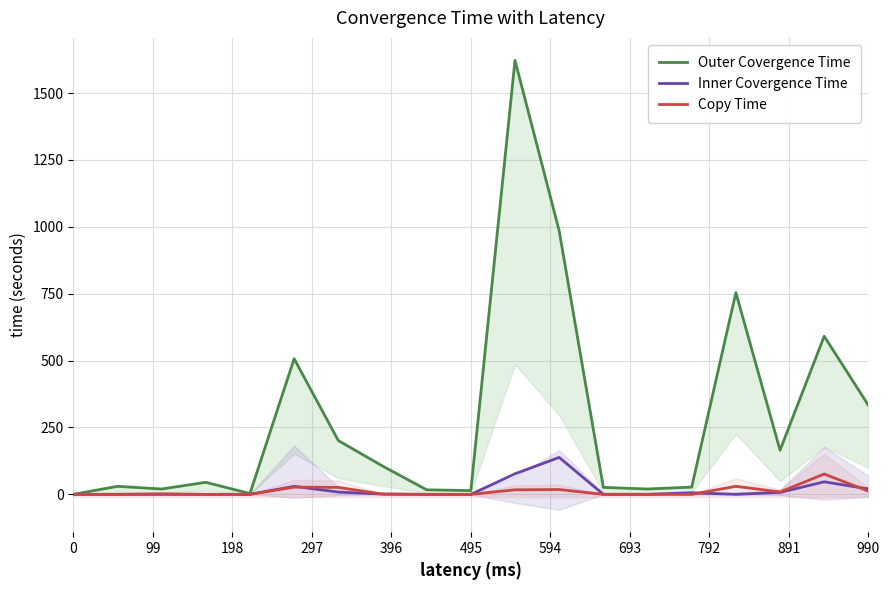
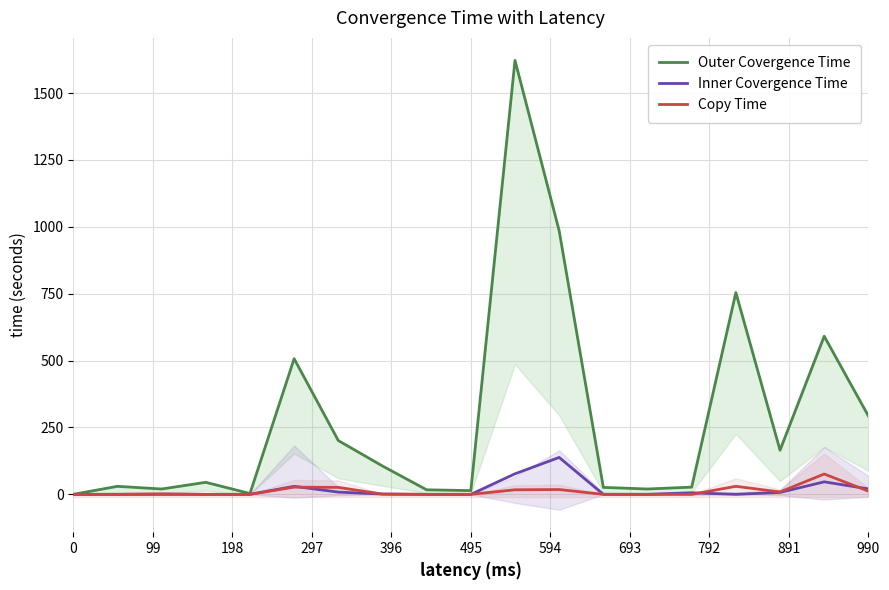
  {
    "Outer Covergence Time": {
      "495": 10,
-     "990": 330
+     "990": 290
    }
  }
